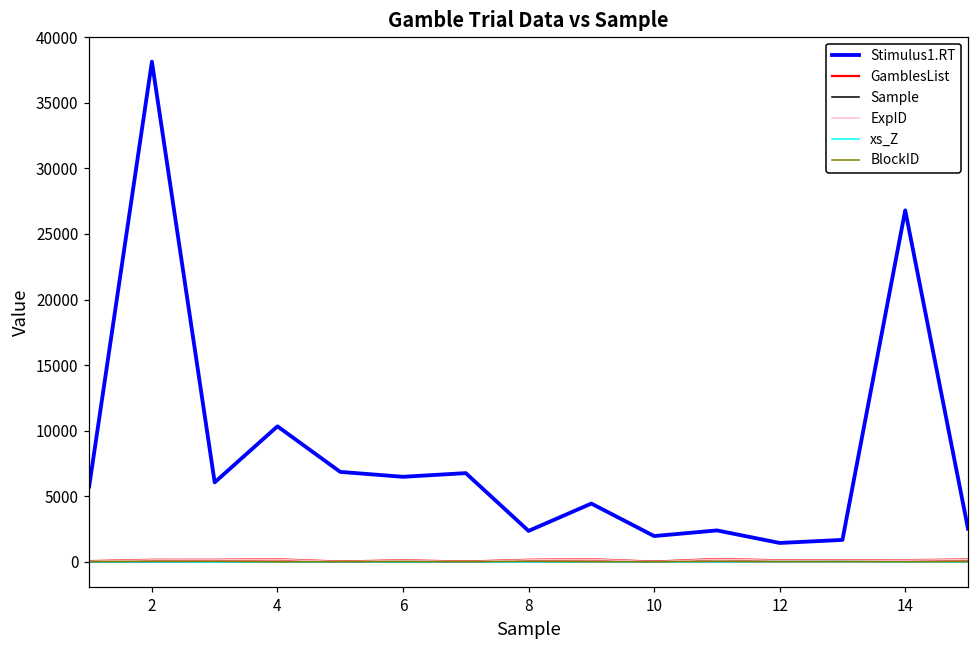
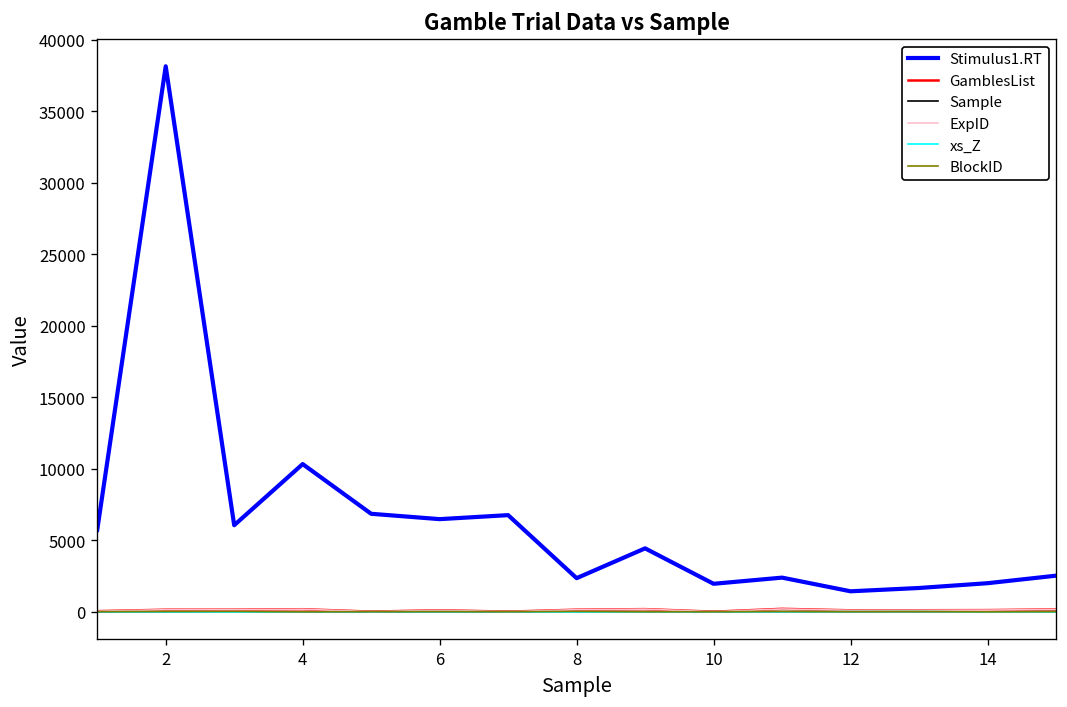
  {
    "Stimulus1.RT": {
      "2": 38100,
      "4": 10300,
      "6": 6500,
      "8": 2400,
      "10": 2000,
      "12": 1400,
-     "14": 26800
+     "14": 2000
    }
  }
